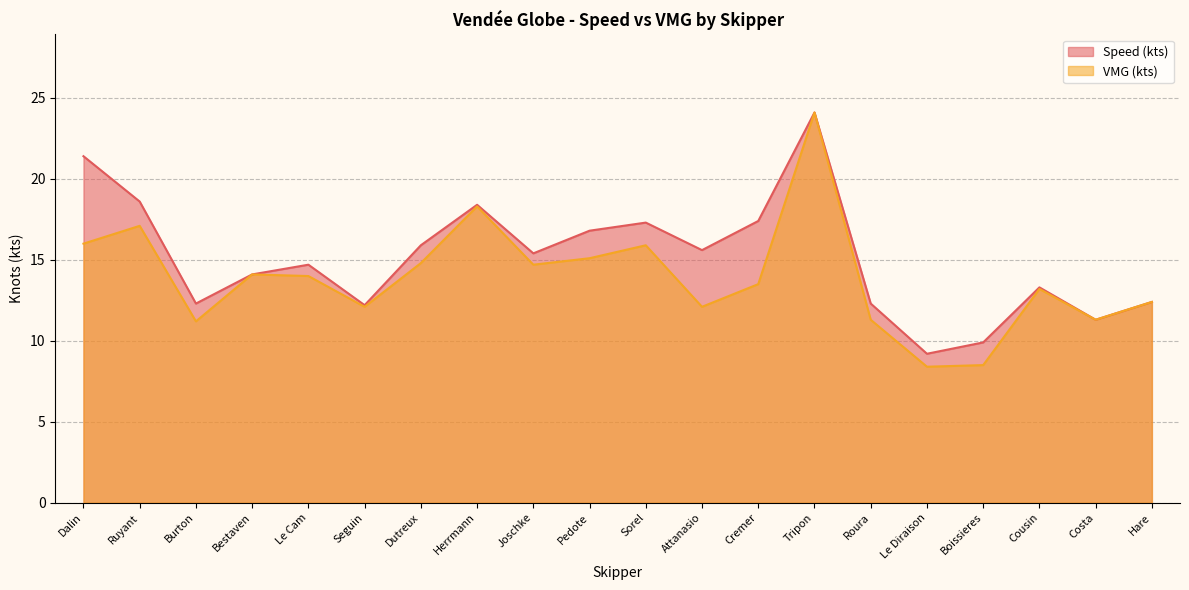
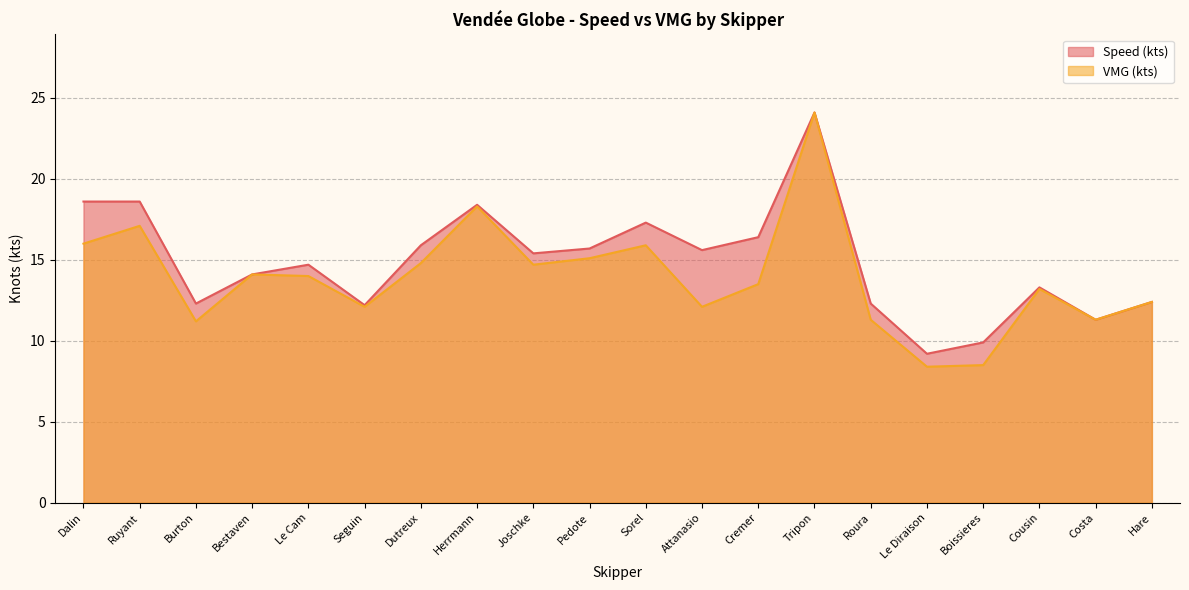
  {
    "Speed (kts)": {
-     "Dalin": 21.4,
+     "Dalin": 18.6,
      "Ruyant": 18.6,
      "Burton": 12.3,
      "Le Cam": 14.7,
      "Dutreux": 15.9,
      "Joschke": 15.4,
-     "Pedote": 16.8,
+     "Pedote": 15.7,
      "Sorel": 17.3,
      "Attanasio": 15.6,
-     "Cremer": 17.4,
+     "Cremer": 16.4,
      "Roura": 12.3,
      "Le Diraison": 9.2,
      "Boissieres": 9.9
    },
    "VMG (kts)": {
      "Dalin": 16.0,
      "Ruyant": 17.1,
      "Burton": 11.2,
      "Le Cam": 14.0,
      "Dutreux": 14.8,
      "Joschke": 14.7,
      "Pedote": 15.1,
      "Sorel": 15.9,
      "Attanasio": 12.1,
      "Cremer": 13.5,
      "Roura": 11.3,
      "Le Diraison": 8.4,
      "Boissieres": 8.5
    }
  }
